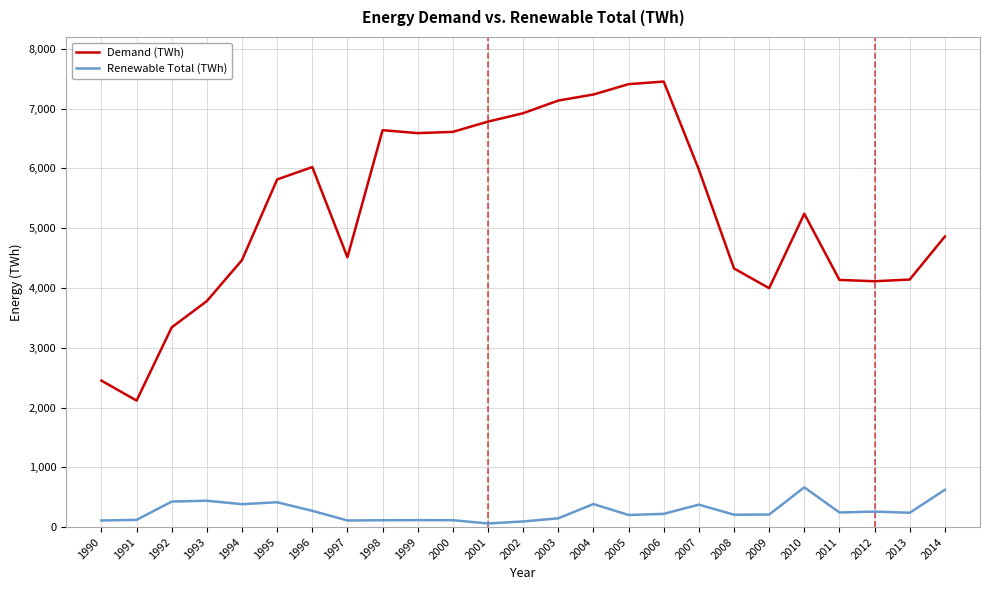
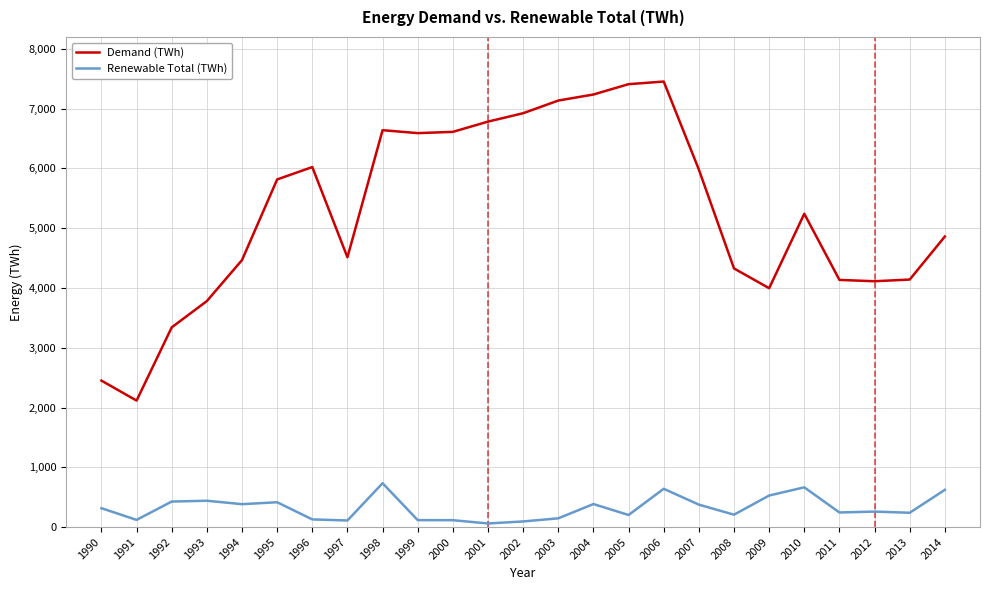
  {
    "Demand (TWh)": {
      "1990": "2,500",
      "1991": "2,100",
      "1992": "3,300",
      "1993": "3,800",
      "1994": "4,500",
      "1995": "5,800",
      "1996": "6,000",
      "1997": "4,500",
      "1998": "6,600",
      "1999": "6,600",
      "2000": "6,600",
      "2001": "6,800",
      "2002": "6,900",
      "2003": "7,100",
      "2004": "7,200",
      "2005": "7,400",
      "2006": "7,500",
      "2007": "6,000",
      "2008": "4,300",
      "2009": "4,000",
      "2010": "5,200",
      "2011": "4,100",
      "2012": "4,100",
      "2013": "4,100",
      "2014": "4,900"
    },
    "Renewable Total (TWh)": {
-     "1990": "100",
+     "1990": "300",
      "1991": "100",
      "1992": "400",
      "1993": "400",
      "1994": "400",
      "1995": "400",
-     "1996": "300",
+     "1996": "100",
      "1997": "100",
-     "1998": "100",
+     "1998": "700",
      "1999": "100",
      "2000": "100",
      "2001": "100",
      "2002": "100",
      "2003": "100",
      "2004": "400",
      "2005": "200",
-     "2006": "200",
+     "2006": "600",
      "2007": "400",
      "2008": "200",
-     "2009": "200",
+     "2009": "500",
      "2010": "700",
      "2011": "200",
      "2012": "300",
      "2013": "200",
      "2014": "600"
    }
  }
